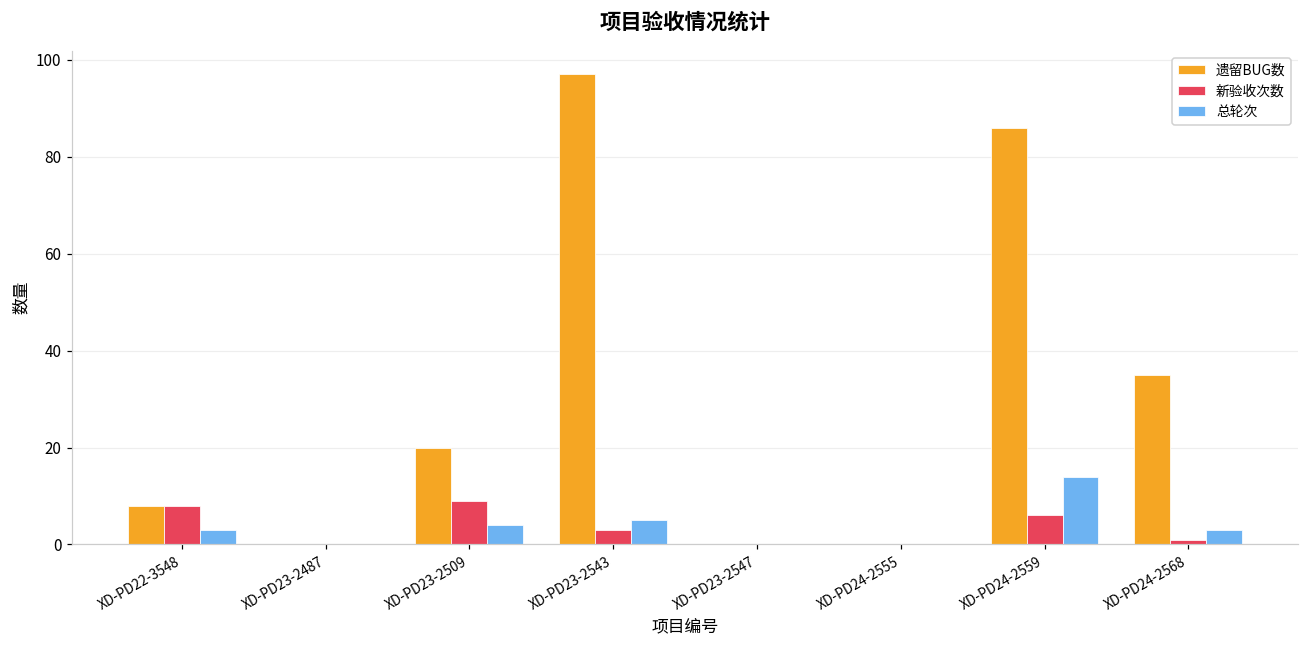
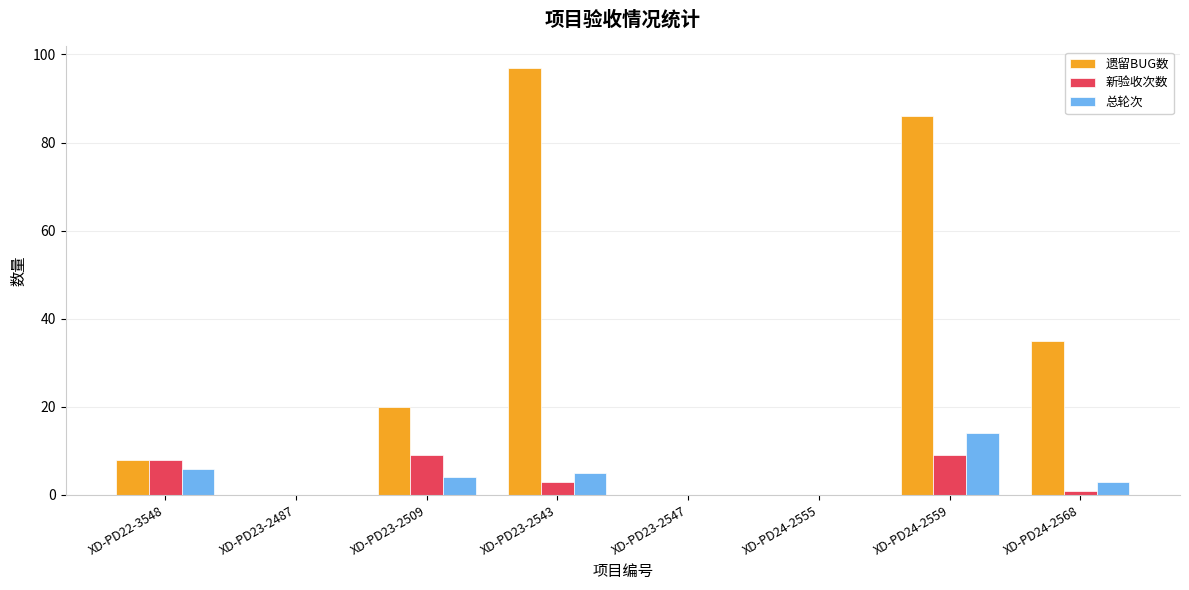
  {
    "遗留BUG数": {
      "XD-PD22-3548": 8,
      "XD-PD23-2487": 0,
      "XD-PD23-2509": 20,
      "XD-PD23-2543": 97,
      "XD-PD23-2547": 0,
      "XD-PD24-2555": 0,
      "XD-PD24-2559": 86,
      "XD-PD24-2568": 35
    },
    "新验收次数": {
      "XD-PD22-3548": 8,
      "XD-PD23-2487": 0,
      "XD-PD23-2509": 9,
      "XD-PD23-2543": 3,
      "XD-PD23-2547": 0,
      "XD-PD24-2555": 0,
-     "XD-PD24-2559": 6,
+     "XD-PD24-2559": 9,
      "XD-PD24-2568": 1
    },
    "总轮次": {
-     "XD-PD22-3548": 3,
+     "XD-PD22-3548": 6,
      "XD-PD23-2487": 0,
      "XD-PD23-2509": 4,
      "XD-PD23-2543": 5,
      "XD-PD23-2547": 0,
      "XD-PD24-2555": 0,
      "XD-PD24-2559": 14,
      "XD-PD24-2568": 3
    }
  }
